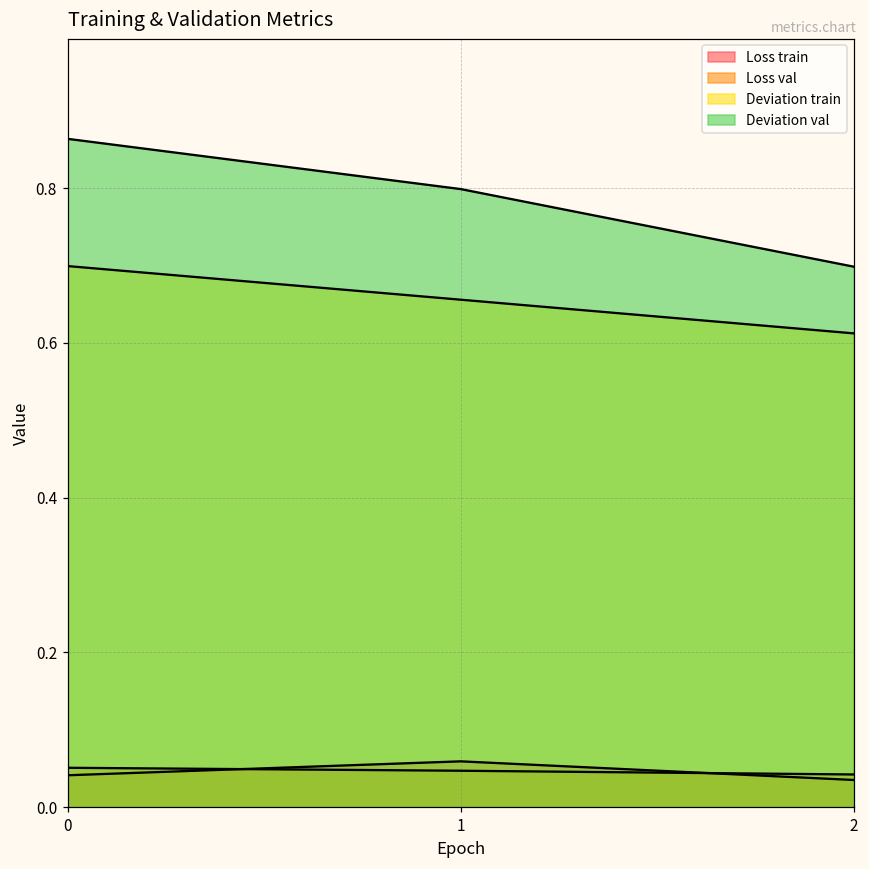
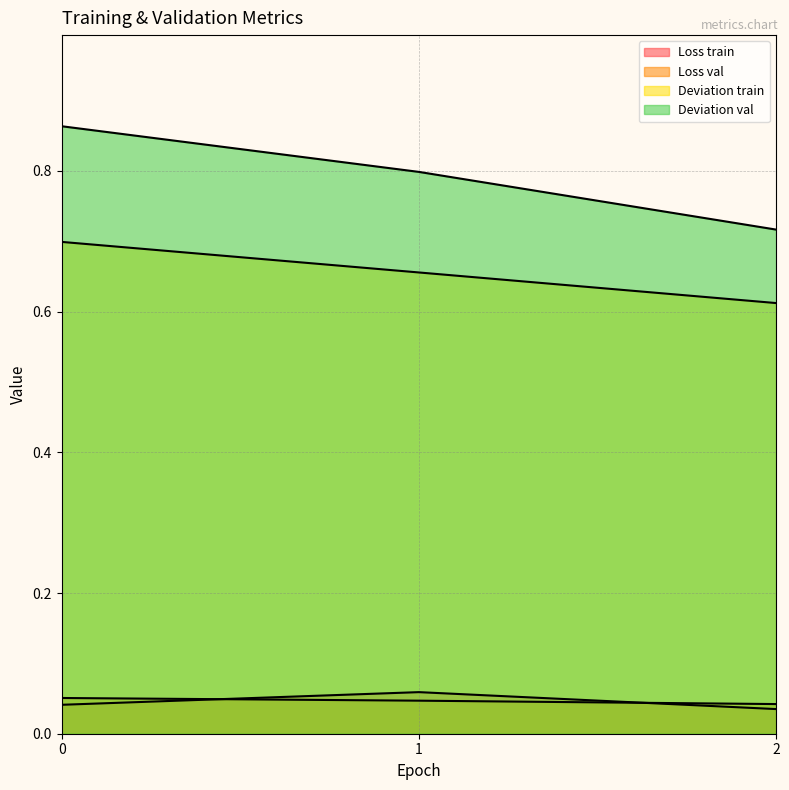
  {
    "Loss train": {
      "0": 0.04,
      "1": 0.06,
      "2": 0.04
    },
    "Loss val": {
      "0": 0.05,
      "1": 0.05,
      "2": 0.04
    },
    "Deviation train": {
      "0": 0.70,
      "1": 0.66,
      "2": 0.61
    },
    "Deviation val": {
      "0": 0.86,
      "1": 0.80,
-     "2": 0.70
+     "2": 0.72
    }
  }
